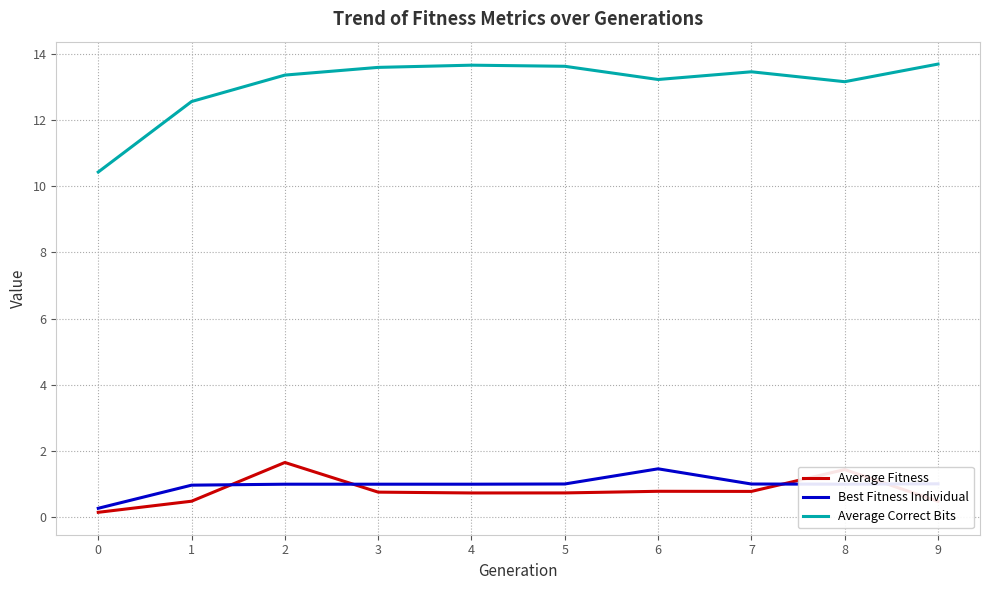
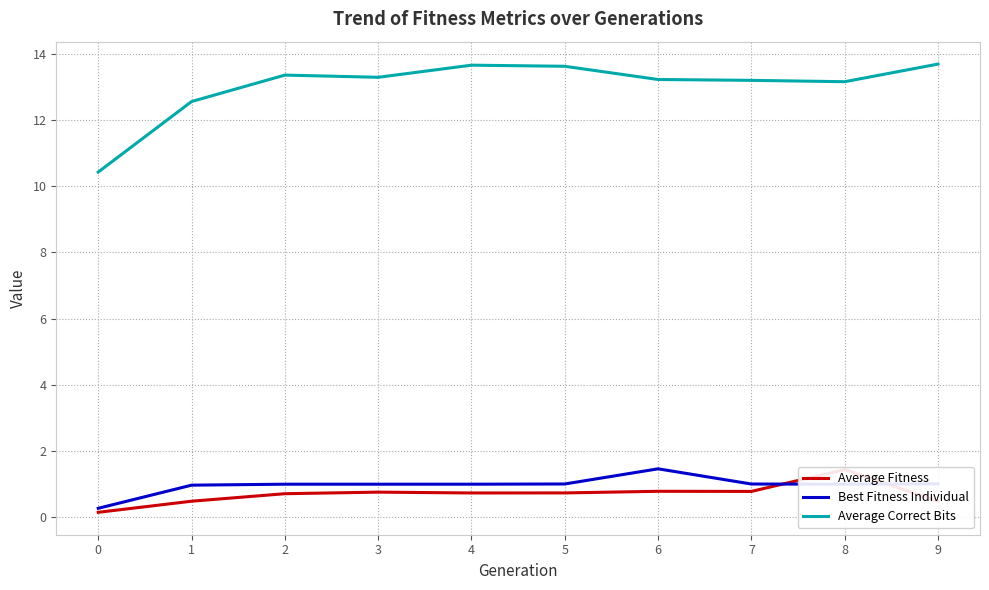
  {
    "Average Fitness": {
      "0": 0.1,
      "1": 0.5,
-     "2": 1.6,
+     "2": 0.7,
      "3": 0.7,
      "4": 0.7,
      "5": 0.7,
      "6": 0.8,
      "7": 0.8
    },
    "Best Fitness Individual": {
      "0": 0.3,
      "1": 1.0,
      "2": 1.0,
      "3": 1.0,
      "4": 1.0,
      "5": 1.0,
      "6": 1.5,
      "7": 1.0
    },
    "Average Correct Bits": {
      "0": 10.4,
      "1": 12.6,
      "2": 13.4,
-     "3": 13.6,
+     "3": 13.3,
      "4": 13.7,
      "5": 13.6,
      "6": 13.2,
-     "7": 13.5,
+     "7": 13.2,
      "8": 13.2,
      "9": 13.7
    }
  }
